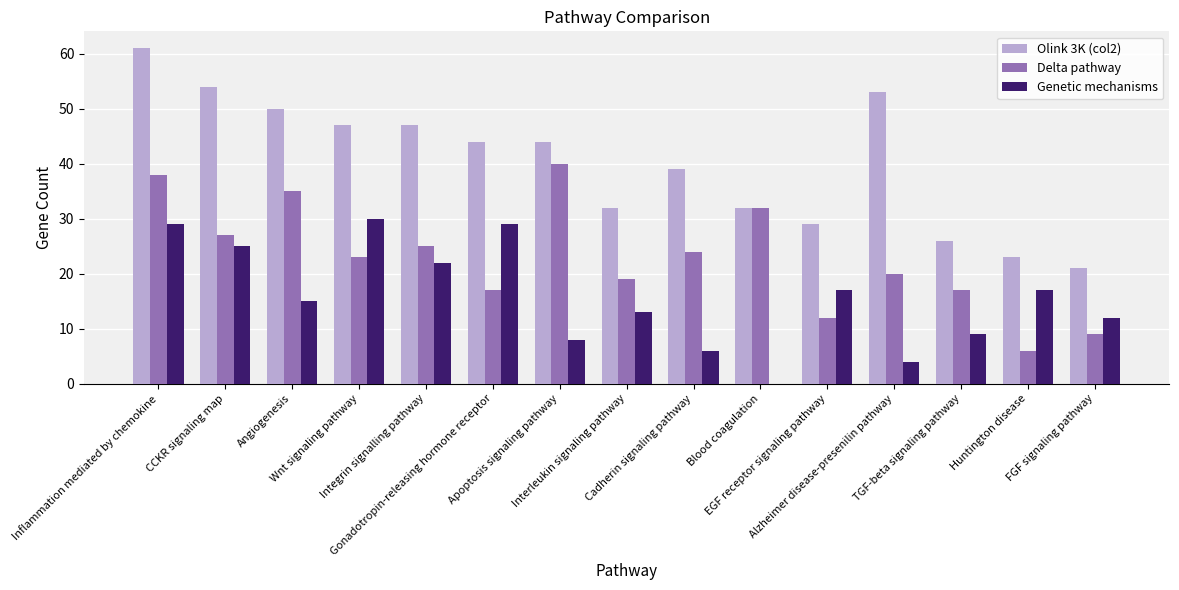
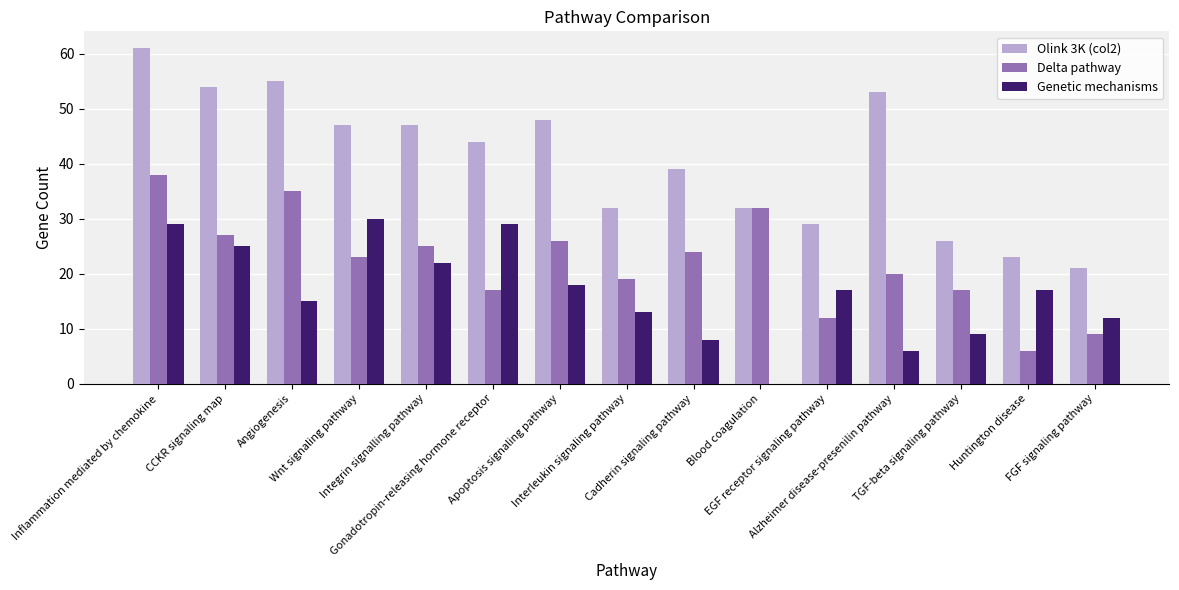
  {
    "Olink 3K (col2)": {
      "Inflammation mediated by chemokine": 61,
      "CCKR signaling map": 54,
-     "Angiogenesis": 50,
+     "Angiogenesis": 55,
      "Wnt signaling pathway": 47,
      "Integrin signalling pathway": 47,
      "Gonadotropin-releasing hormone receptor": 44,
-     "Apoptosis signaling pathway": 44,
+     "Apoptosis signaling pathway": 48,
      "Interleukin signaling pathway": 32,
      "Cadherin signaling pathway": 39,
      "Blood coagulation": 32,
      "EGF receptor signaling pathway": 29,
      "Alzheimer disease-presenilin pathway": 53,
      "TGF-beta signaling pathway": 26,
      "Huntington disease": 23,
      "FGF signaling pathway": 21
    },
    "Delta pathway": {
      "Inflammation mediated by chemokine": 38,
      "CCKR signaling map": 27,
      "Angiogenesis": 35,
      "Wnt signaling pathway": 23,
      "Integrin signalling pathway": 25,
      "Gonadotropin-releasing hormone receptor": 17,
-     "Apoptosis signaling pathway": 40,
+     "Apoptosis signaling pathway": 26,
      "Interleukin signaling pathway": 19,
      "Cadherin signaling pathway": 24,
      "Blood coagulation": 32,
      "EGF receptor signaling pathway": 12,
      "Alzheimer disease-presenilin pathway": 20,
      "TGF-beta signaling pathway": 17,
      "Huntington disease": 6,
      "FGF signaling pathway": 9
    },
    "Genetic mechanisms": {
      "Inflammation mediated by chemokine": 29,
      "CCKR signaling map": 25,
      "Angiogenesis": 15,
      "Wnt signaling pathway": 30,
      "Integrin signalling pathway": 22,
      "Gonadotropin-releasing hormone receptor": 29,
-     "Apoptosis signaling pathway": 8,
+     "Apoptosis signaling pathway": 18,
      "Interleukin signaling pathway": 13,
-     "Cadherin signaling pathway": 6,
+     "Cadherin signaling pathway": 8,
      "Blood coagulation": 0,
      "EGF receptor signaling pathway": 17,
-     "Alzheimer disease-presenilin pathway": 4,
+     "Alzheimer disease-presenilin pathway": 6,
      "TGF-beta signaling pathway": 9,
      "Huntington disease": 17,
      "FGF signaling pathway": 12
    }
  }
